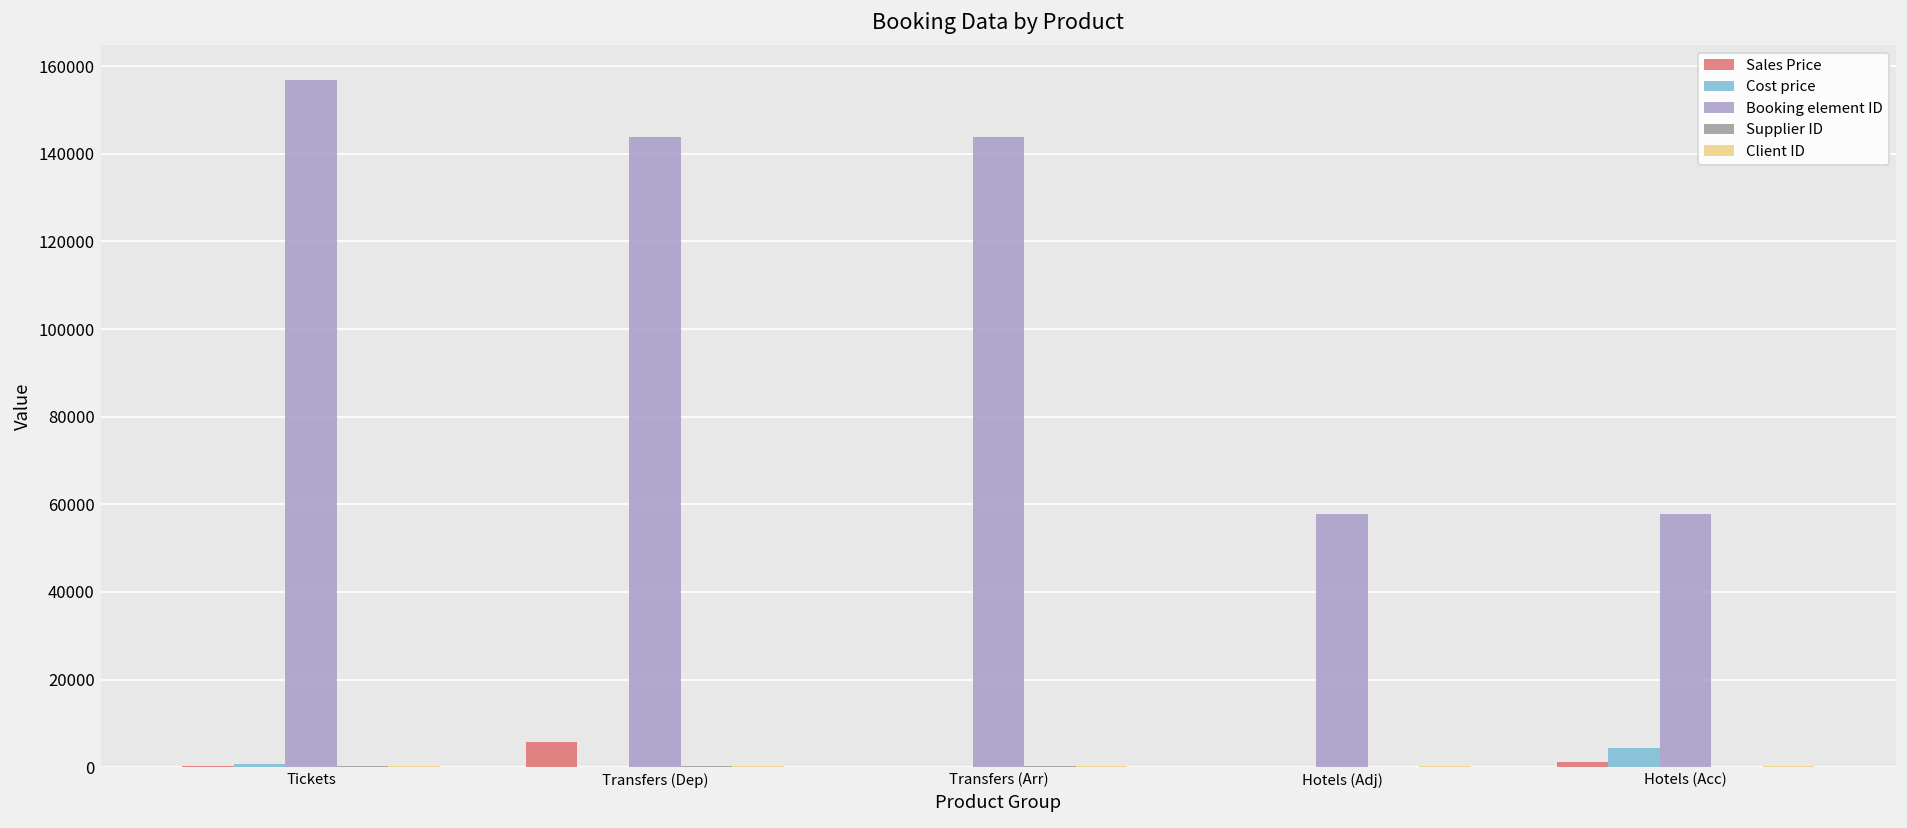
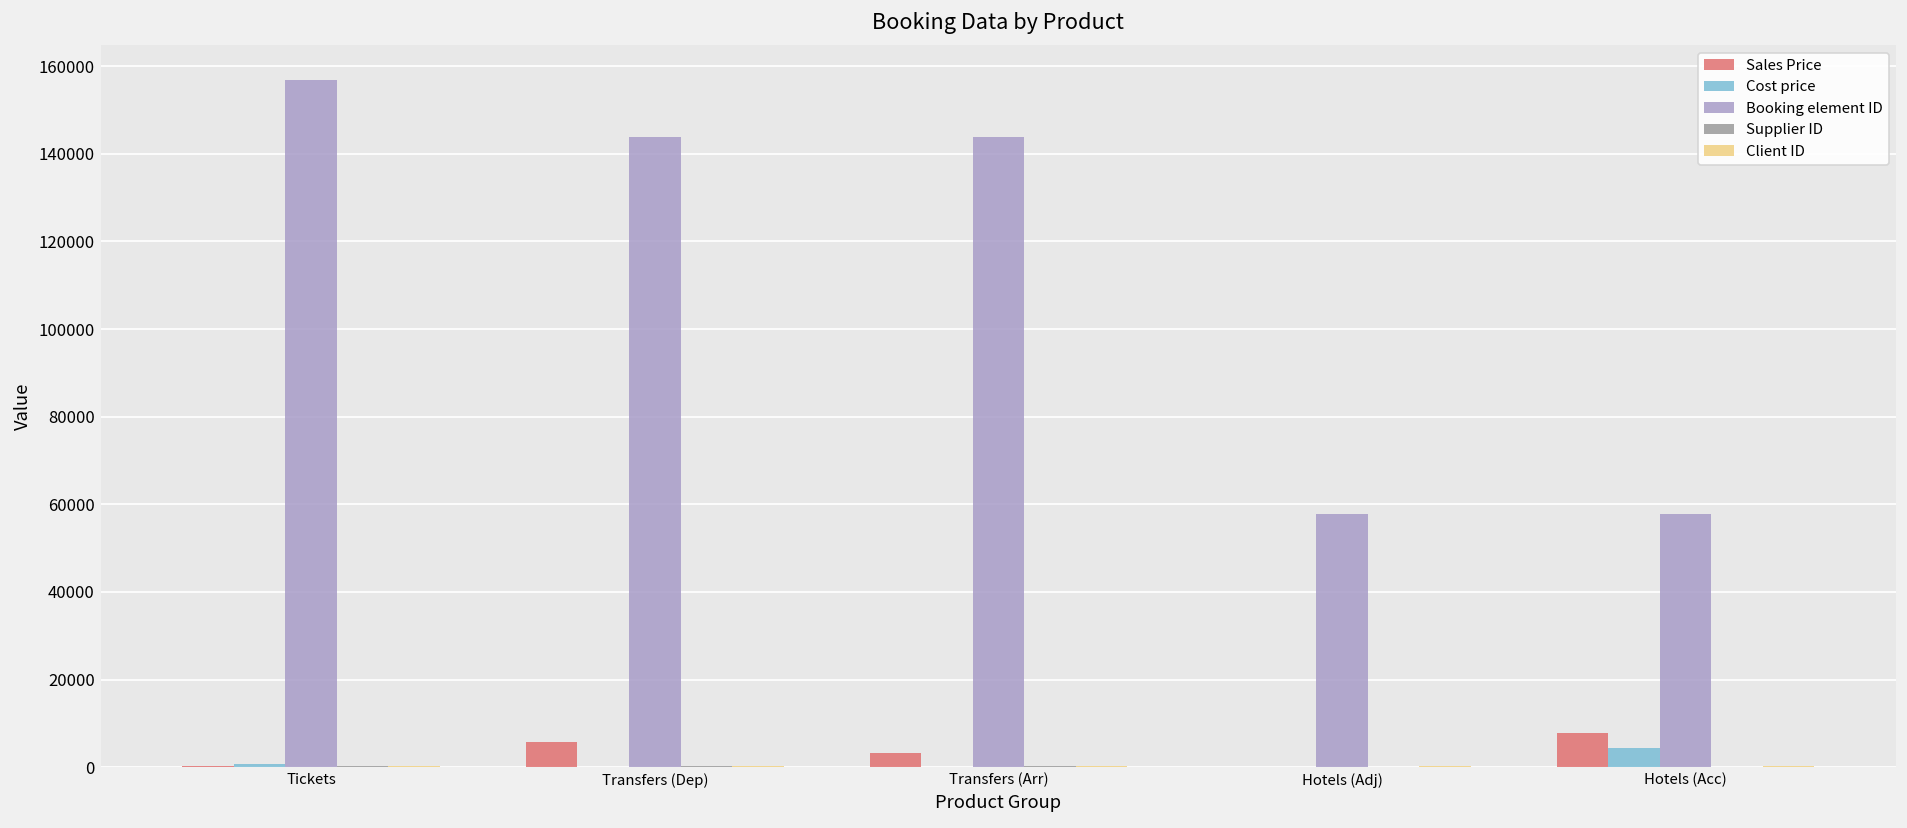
  {
    "Sales Price": {
      "Transfers (Dep)": 6000,
-     "Transfers (Arr)": 0,
-     "Hotels (Acc)": 1000
+     "Transfers (Arr)": 3000,
+     "Hotels (Acc)": 8000
    }
  }
